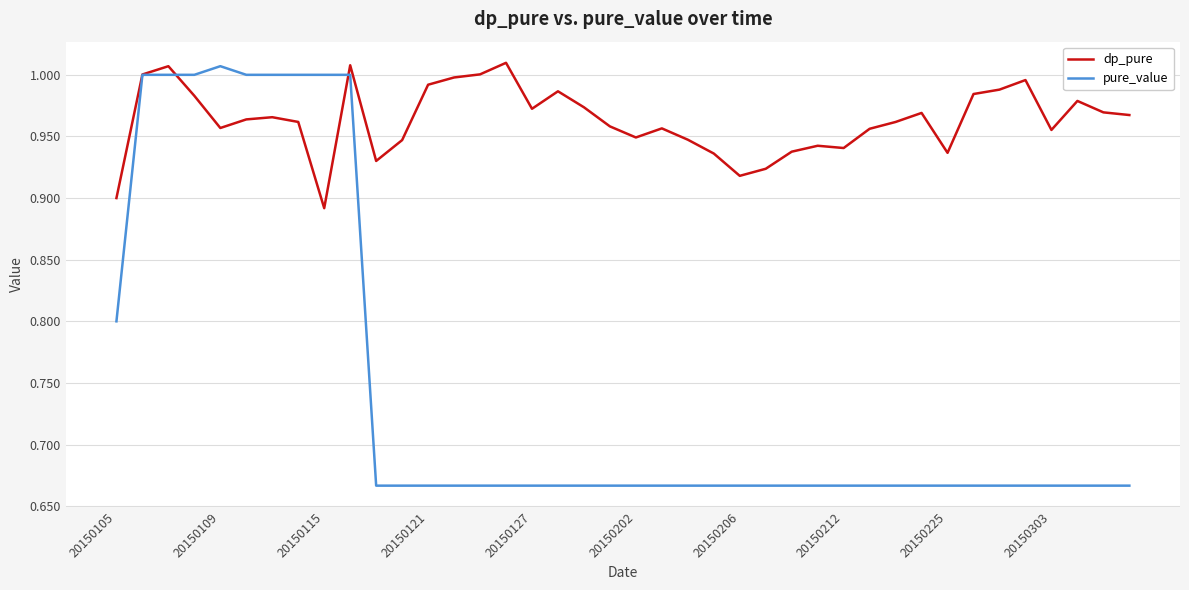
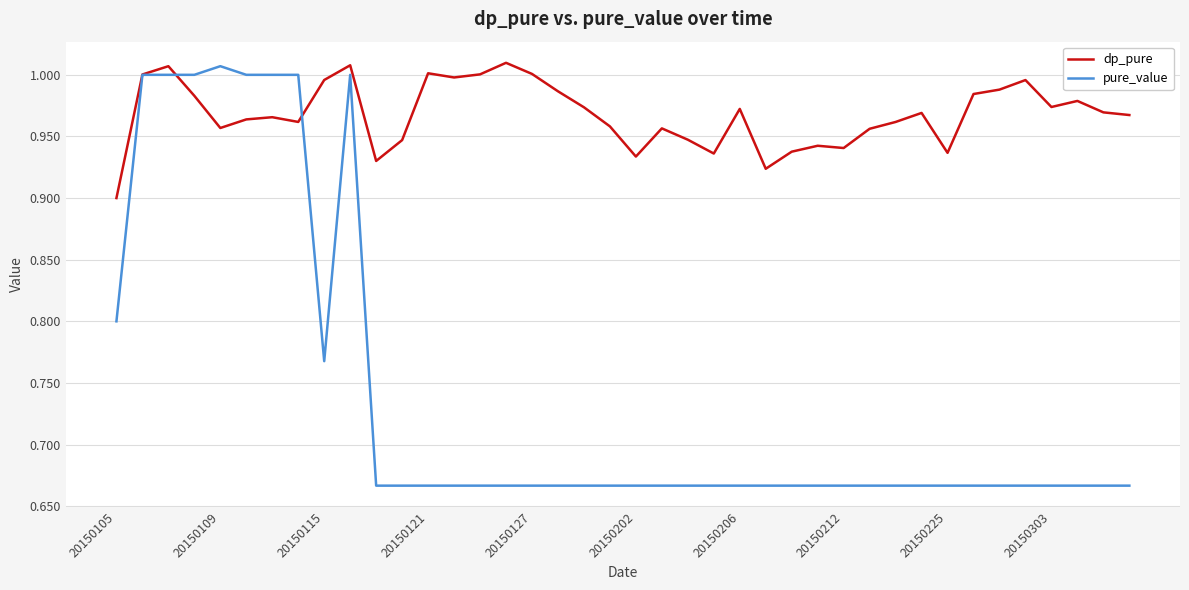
  {
    "dp_pure": {
      "20150105": 0.900,
      "20150109": 0.957,
-     "20150115": 0.892,
-     "20150121": 0.992,
-     "20150127": 0.972,
-     "20150202": 0.949,
-     "20150206": 0.918,
+     "20150115": 0.996,
+     "20150121": 1.001,
+     "20150127": 1.001,
+     "20150202": 0.934,
+     "20150206": 0.972,
      "20150212": 0.941,
      "20150225": 0.937,
-     "20150303": 0.955
+     "20150303": 0.974
    },
    "pure_value": {
      "20150105": 0.800,
      "20150109": 1.007,
-     "20150115": 1.000,
+     "20150115": 0.768,
      "20150121": 0.667,
      "20150127": 0.667,
      "20150202": 0.667,
      "20150206": 0.667,
      "20150212": 0.667,
      "20150225": 0.667,
      "20150303": 0.667
    }
  }
